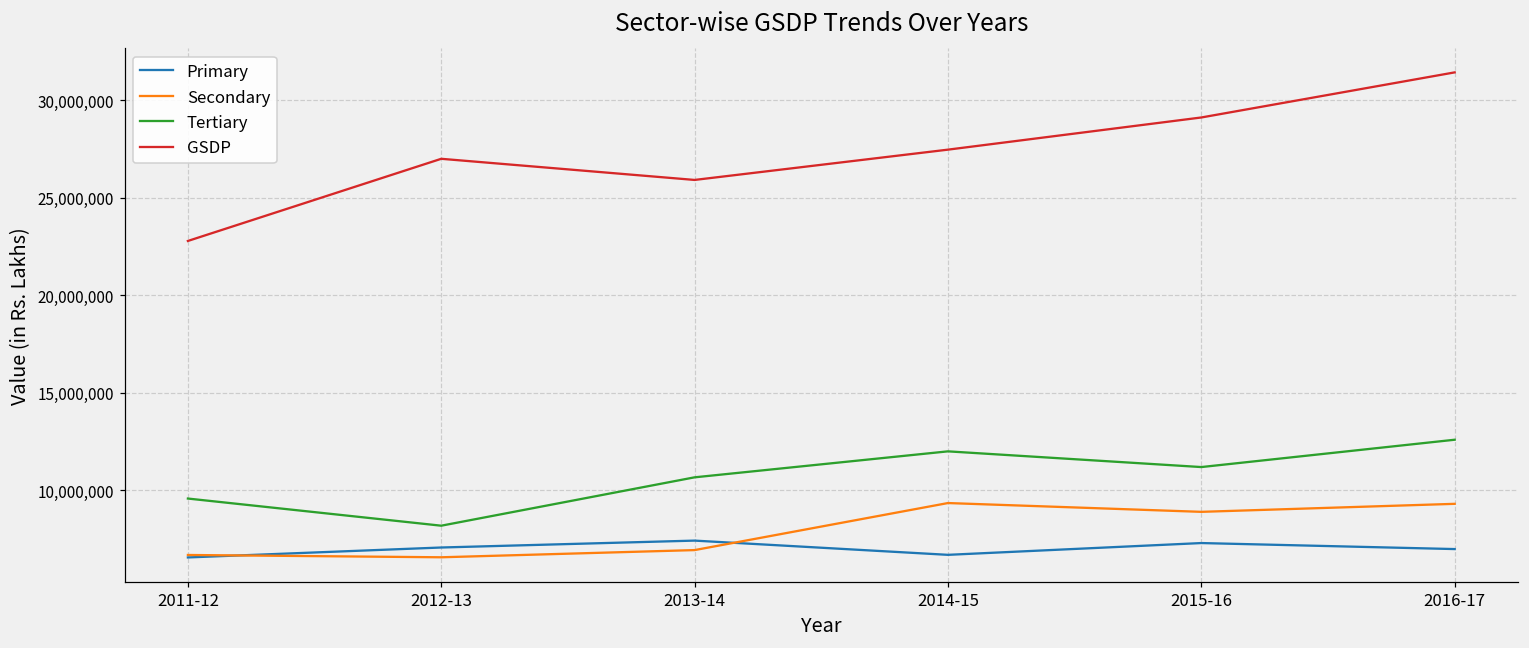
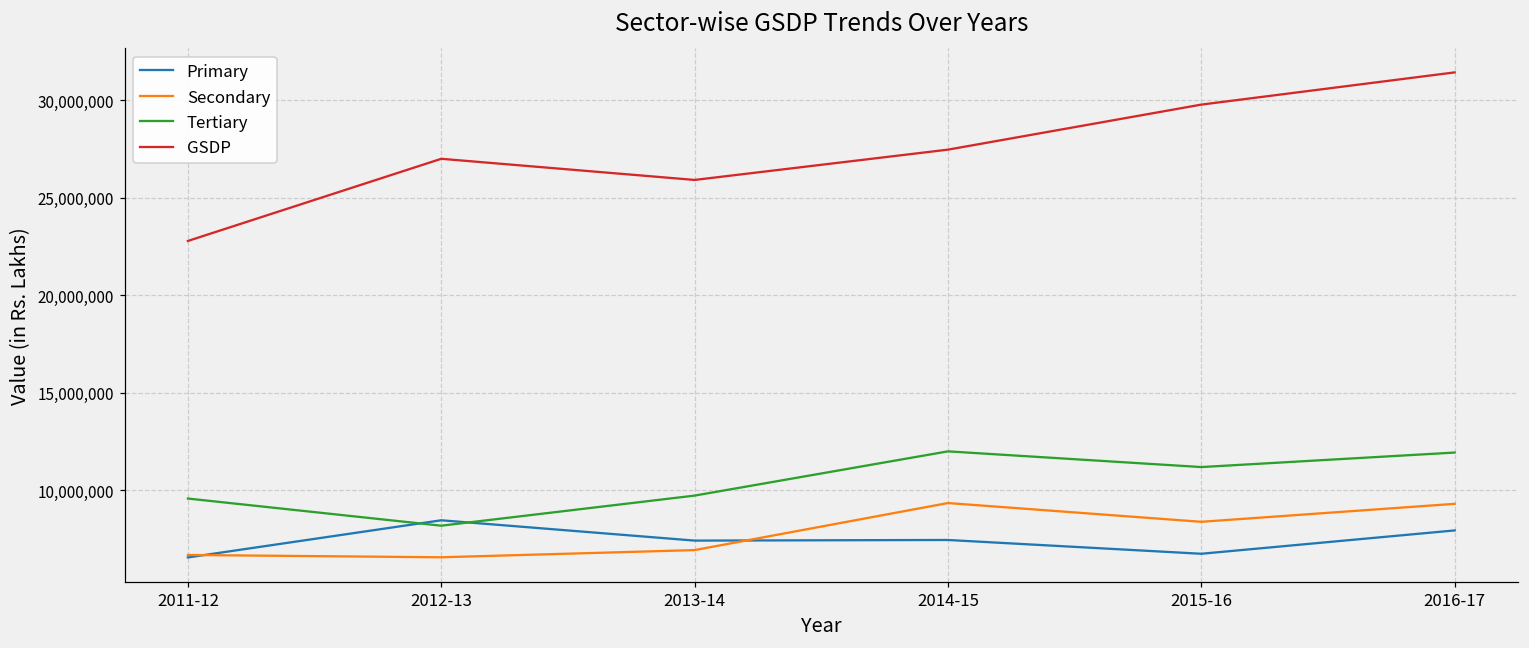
  {
    "Primary": {
-     "2012-13": "7,100,000",
+     "2012-13": "8,500,000",
      "2013-14": "7,400,000",
-     "2014-15": "6,700,000",
-     "2015-16": "7,300,000",
-     "2016-17": "7,000,000"
+     "2014-15": "7,400,000",
+     "2015-16": "6,700,000",
+     "2016-17": "7,900,000"
    },
    "Secondary": {
      "2012-13": "6,600,000",
      "2013-14": "6,900,000",
      "2014-15": "9,300,000",
-     "2015-16": "8,900,000",
+     "2015-16": "8,400,000",
      "2016-17": "9,300,000"
    },
    "Tertiary": {
      "2011-12": "9,600,000",
      "2012-13": "8,200,000",
-     "2013-14": "10,700,000",
+     "2013-14": "9,700,000",
      "2014-15": "12,000,000",
      "2015-16": "11,200,000",
-     "2016-17": "12,600,000"
+     "2016-17": "11,900,000"
    },
    "GSDP": {
      "2011-12": "22,800,000",
      "2012-13": "27,000,000",
      "2013-14": "25,900,000",
      "2014-15": "27,500,000",
-     "2015-16": "29,100,000",
+     "2015-16": "29,800,000",
      "2016-17": "31,400,000"
    }
  }
